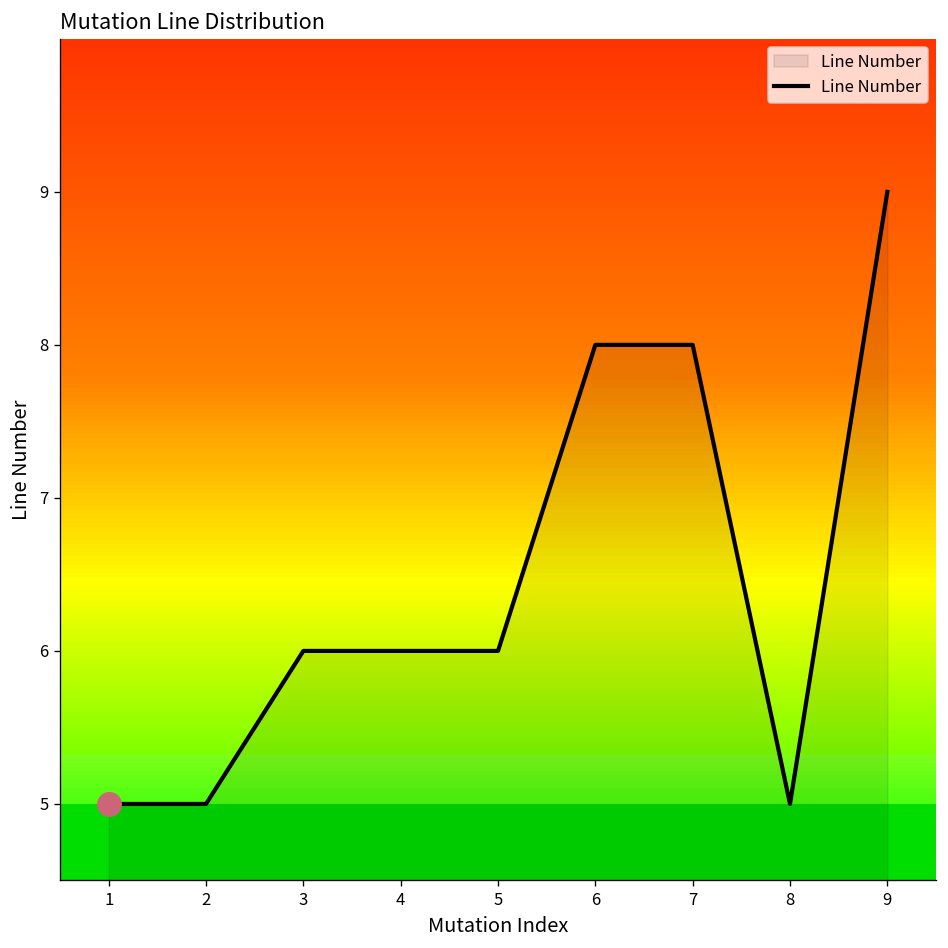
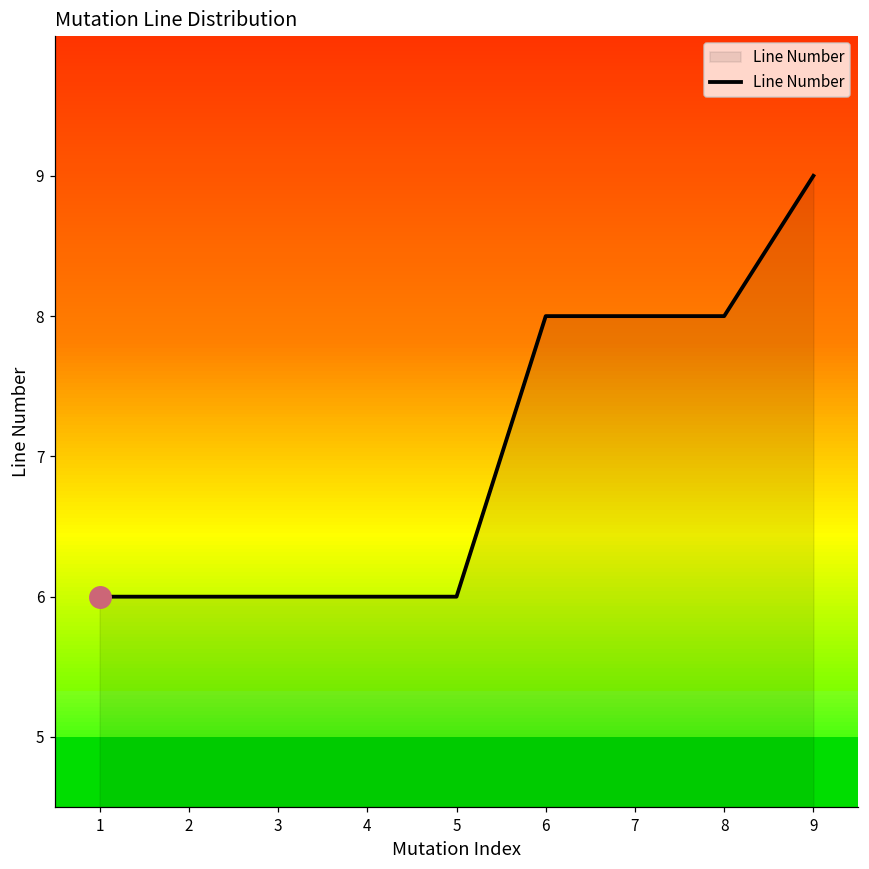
  {
    "Line Number": {
-     "1": 5,
-     "2": 5,
+     "1": 6,
+     "2": 6,
      "3": 6,
      "4": 6,
      "5": 6,
      "6": 8,
      "7": 8,
-     "8": 5,
+     "8": 8,
      "9": 9
    }
  }
